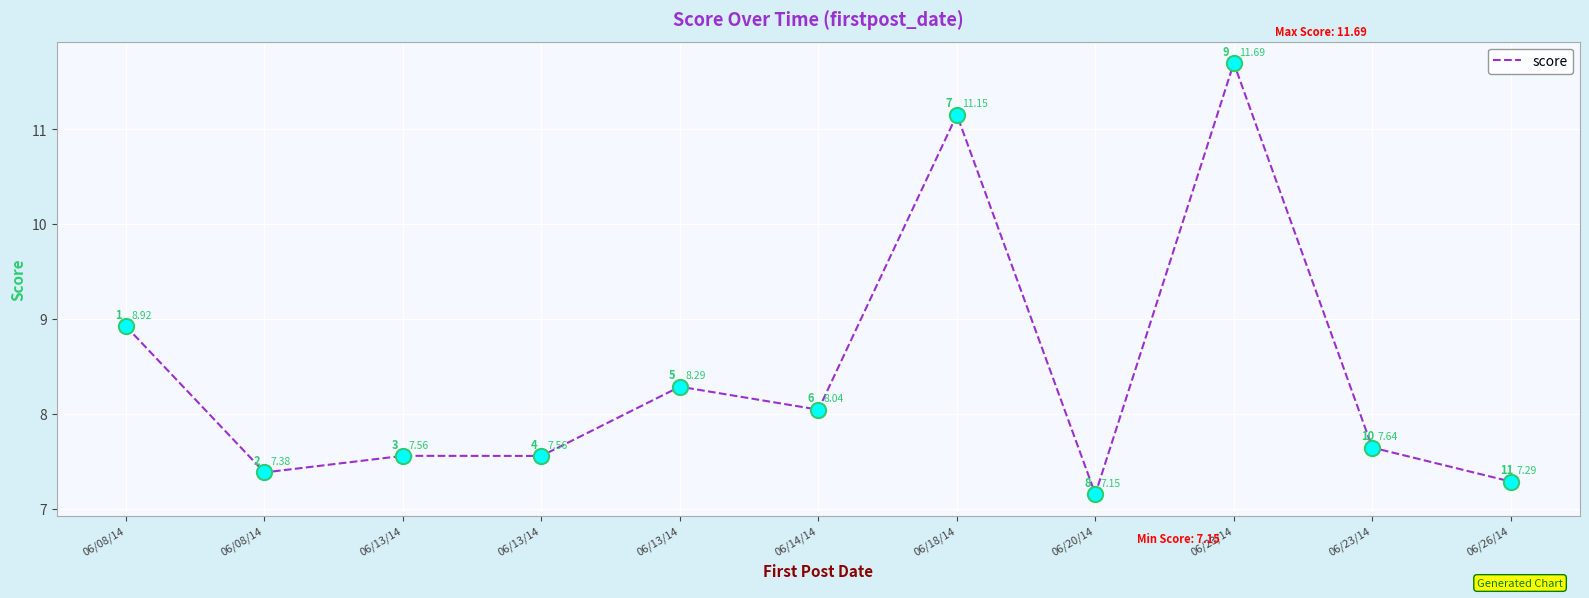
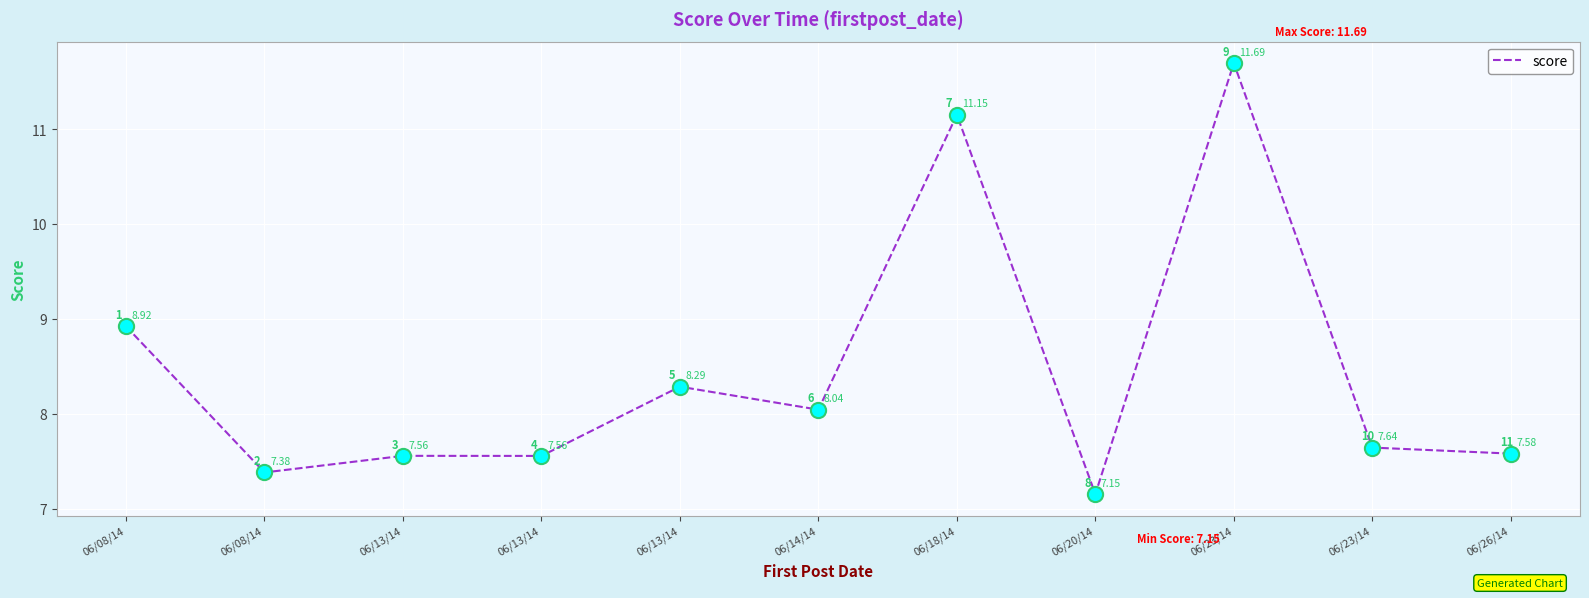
  {
    "06/14/14": 8.04,
    "06/18/14": 11.15,
    "06/20/14": 7.15,
-   "06/26/14": 7.29
+   "06/26/14": 7.58
  }
